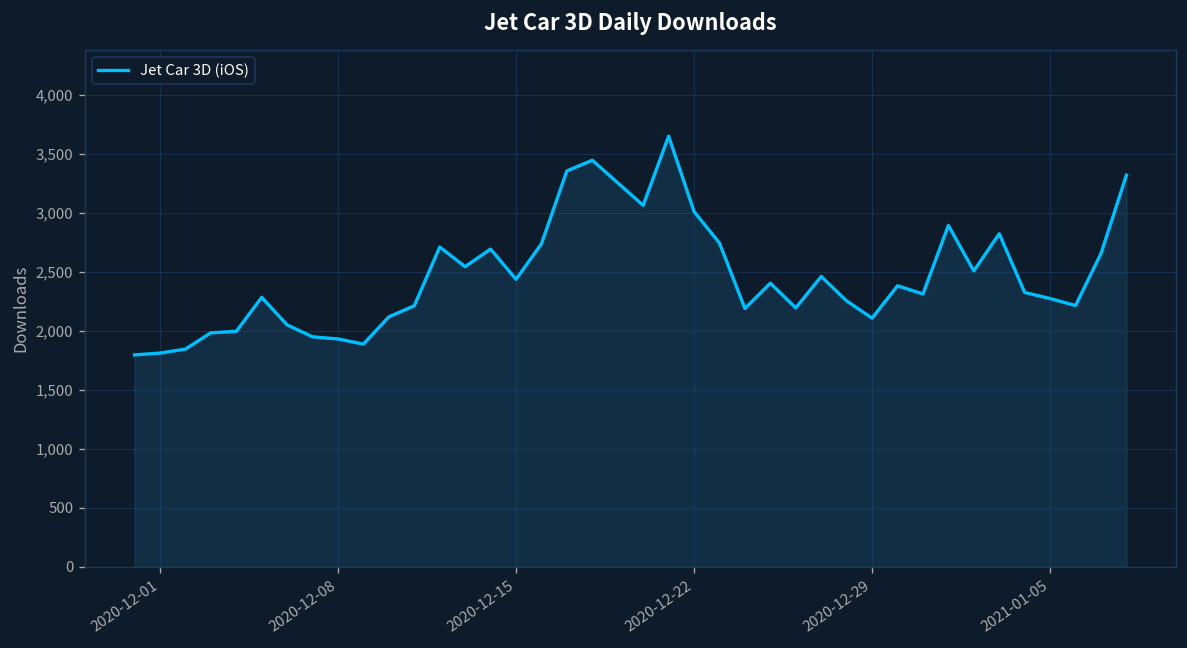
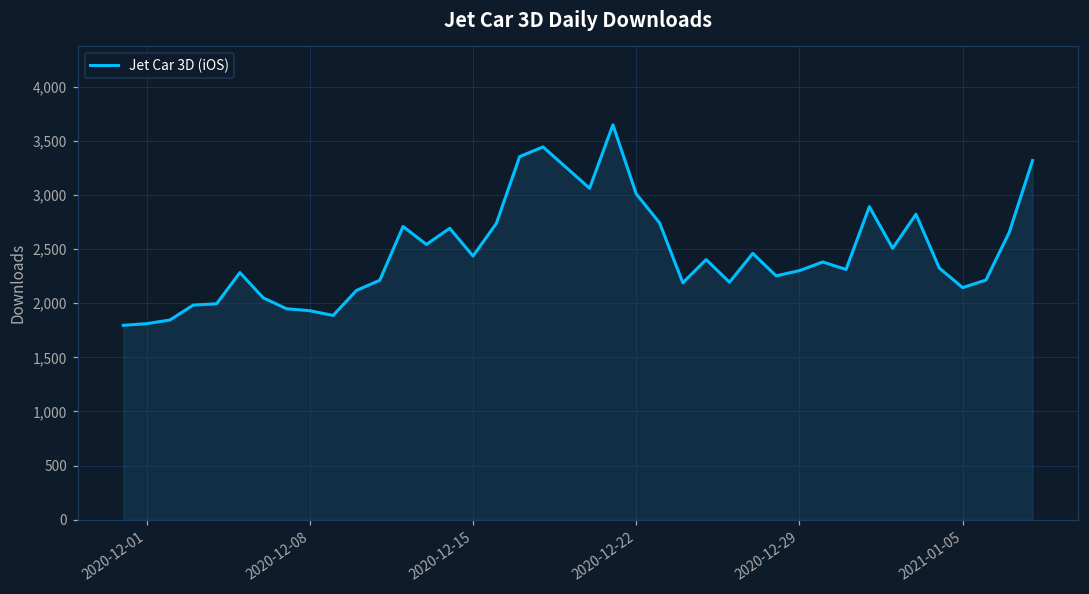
  {
    "2020-12-01": "1,800",
    "2020-12-08": "1,900",
    "2020-12-15": "2,400",
    "2020-12-22": "3,000",
-   "2020-12-29": "2,100",
-   "2021-01-05": "2,300"
+   "2020-12-29": "2,300",
+   "2021-01-05": "2,100"
  }
